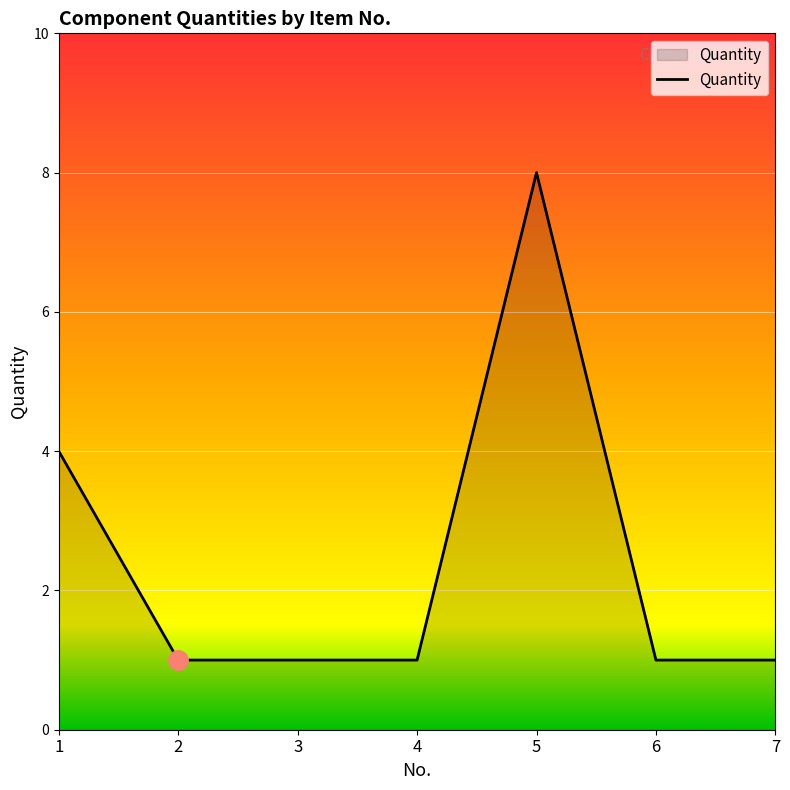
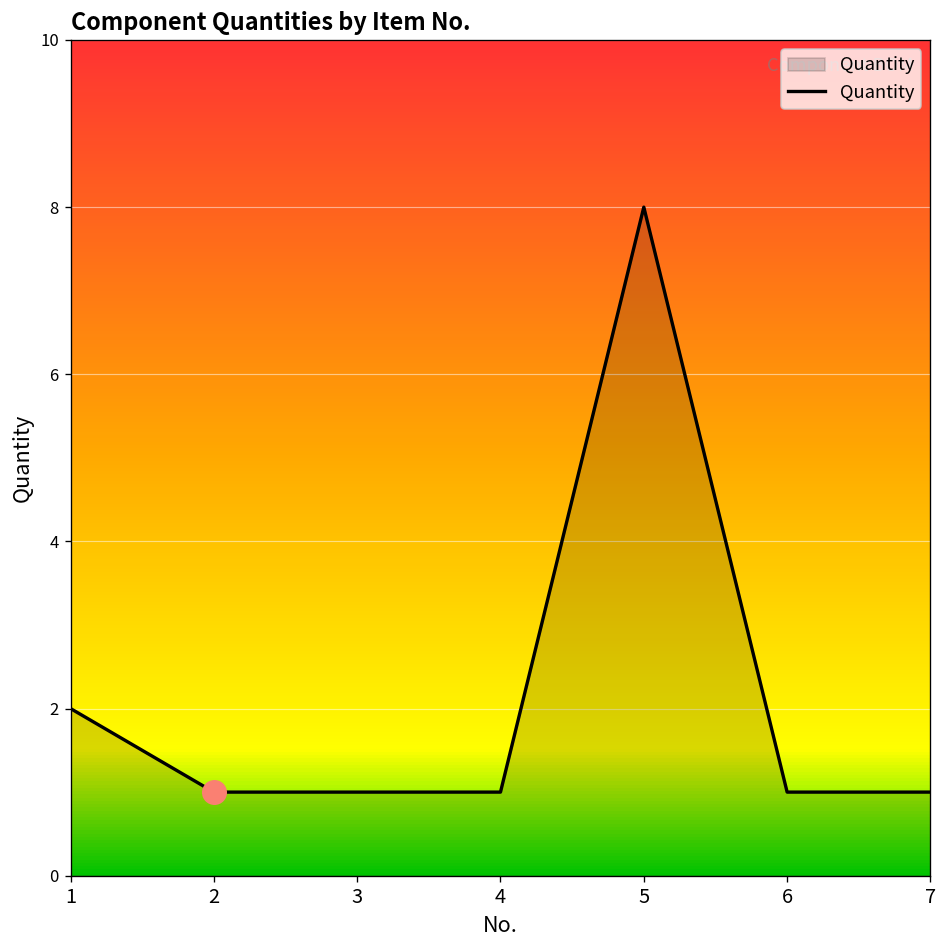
  {
    "Quantity": {
-     "1": 4,
+     "1": 2,
      "3": 1,
      "4": 1,
      "5": 8,
      "6": 1,
      "7": 1
    }
  }
